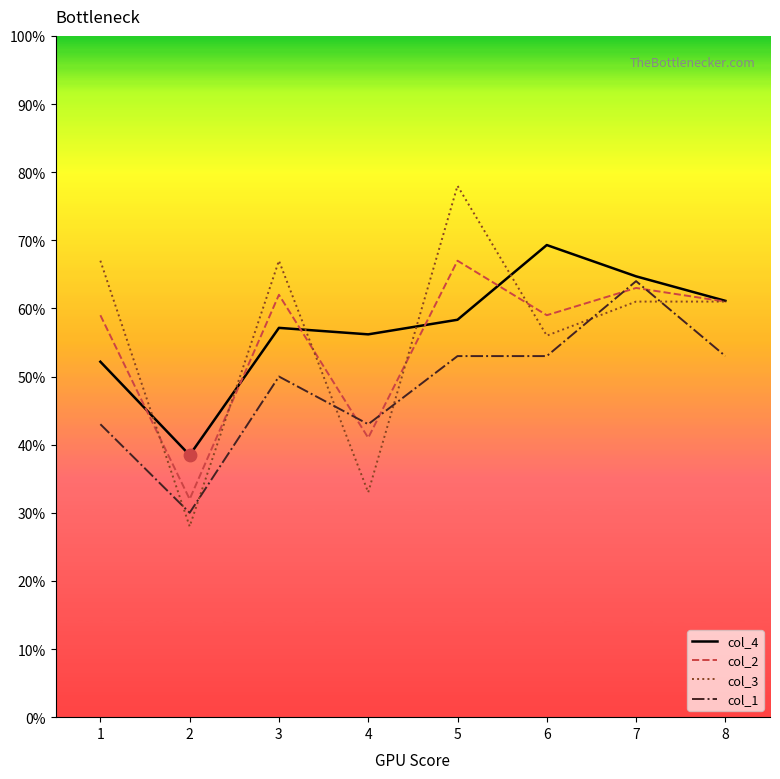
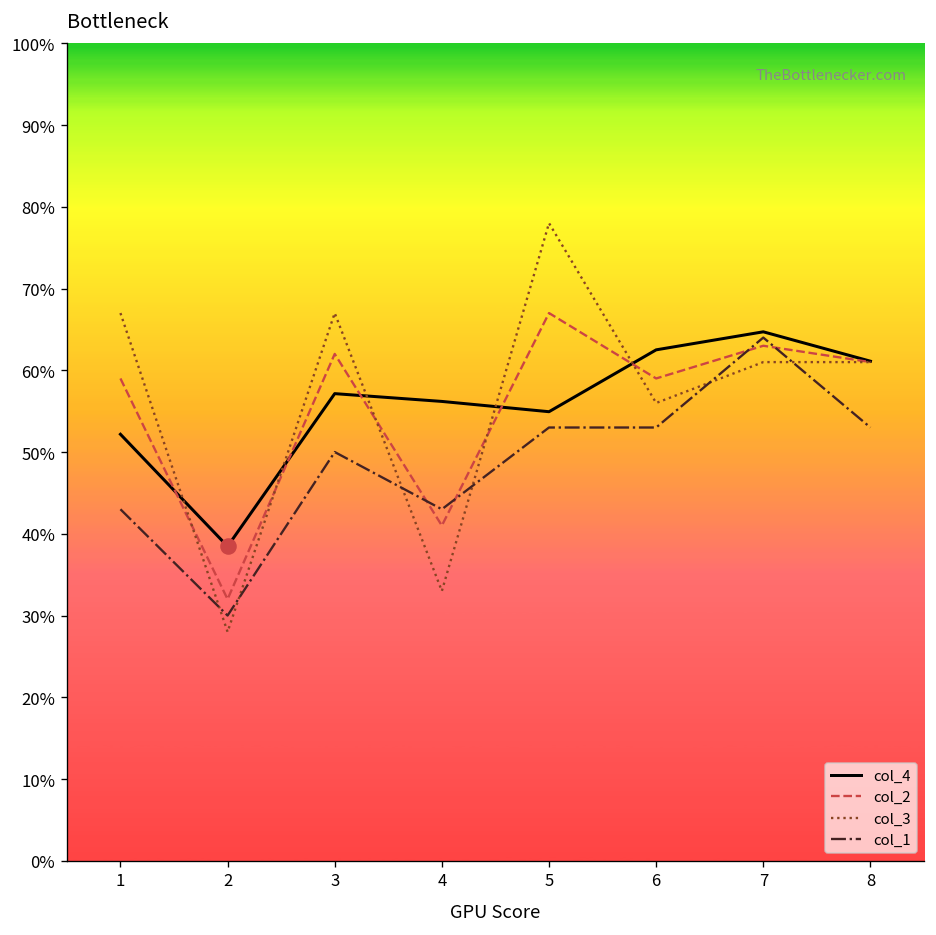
  {
    "col_4": {
      "1": "52%",
      "3": "57%",
      "4": "56%",
-     "5": "58%",
-     "6": "69%",
+     "5": "55%",
+     "6": "63%",
      "7": "65%"
    },
    "col_3": {
      "1": "67%",
      "2": "28%",
      "3": "67%",
      "4": "33%",
      "5": "78%",
      "6": "56%",
      "7": "61%"
    },
    "col_1": {
      "1": "43%",
      "2": "30%",
      "3": "50%",
      "4": "43%",
      "5": "53%",
      "6": "53%",
      "7": "64%",
      "8": "53%"
    }
  }
